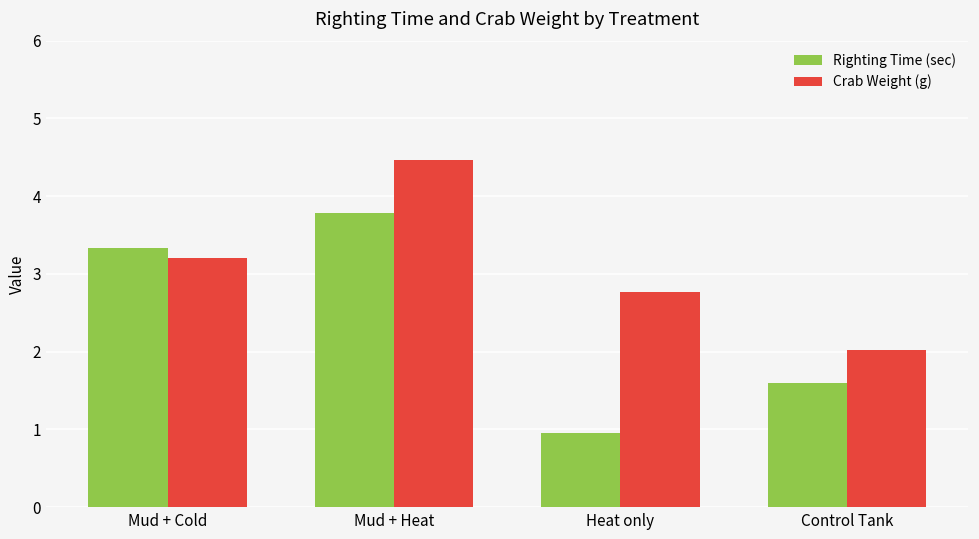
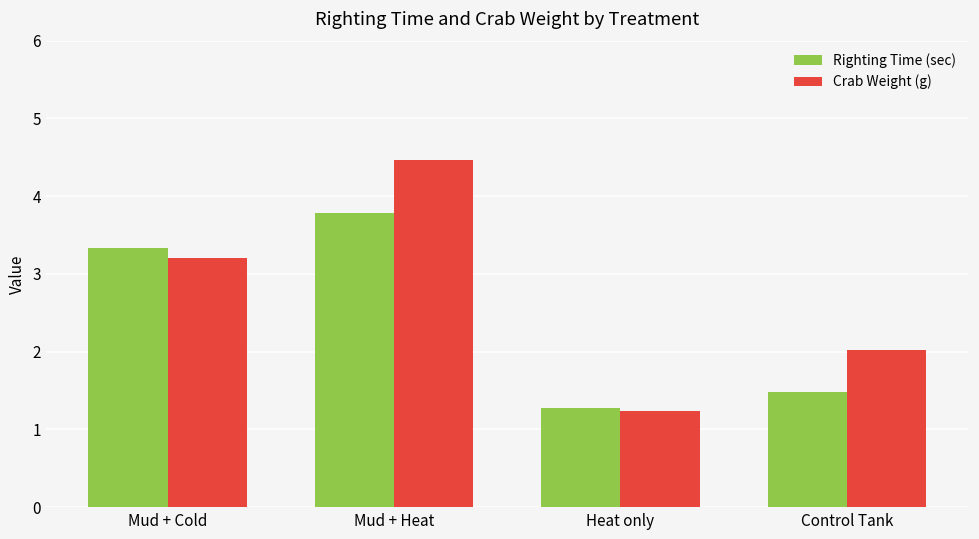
  {
    "Righting Time (sec)": {
      "Mud + Cold": 3.3,
      "Mud + Heat": 3.8,
-     "Heat only": 1.0,
-     "Control Tank": 1.6
+     "Heat only": 1.3,
+     "Control Tank": 1.5
    },
    "Crab Weight (g)": {
      "Mud + Cold": 3.2,
      "Mud + Heat": 4.5,
-     "Heat only": 2.8,
+     "Heat only": 1.2,
      "Control Tank": 2.0
    }
  }
